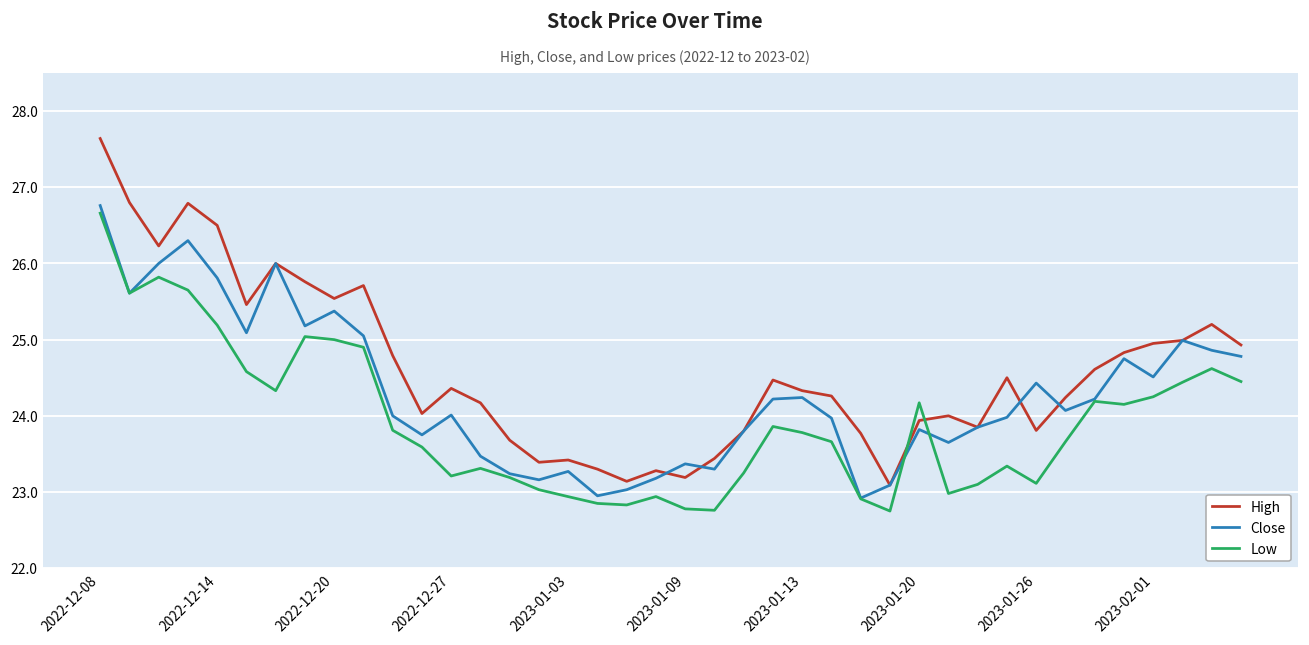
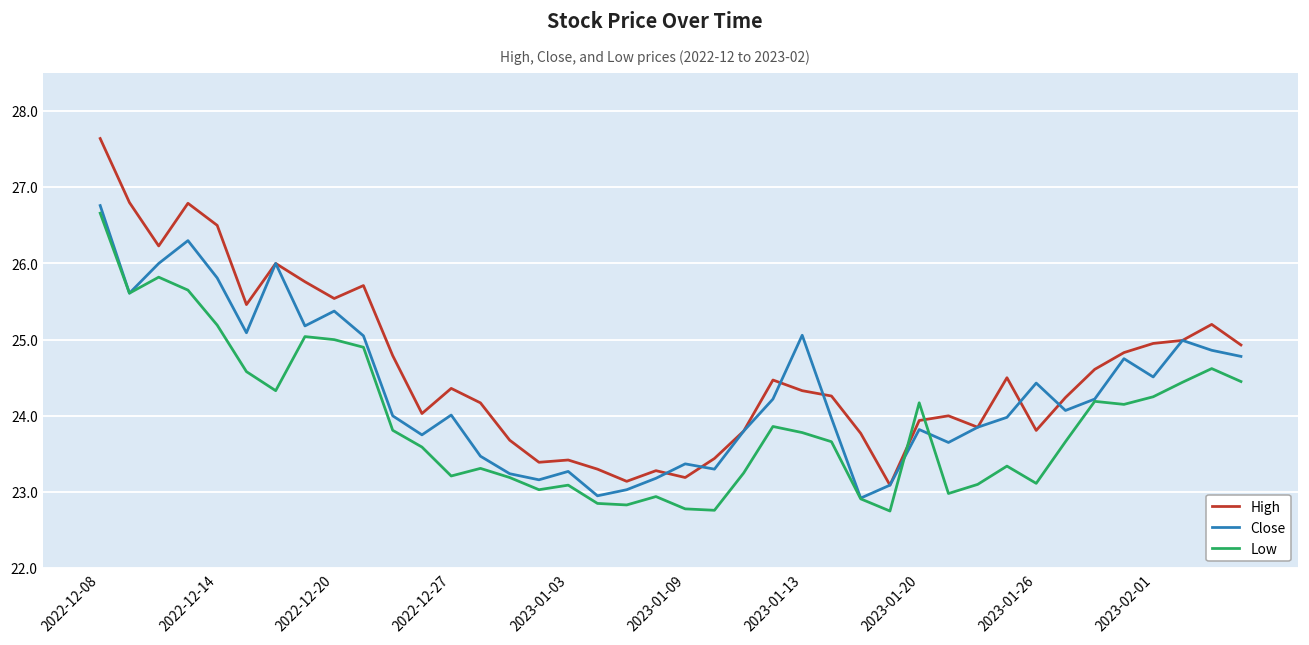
  {
    "High": {
      "2022-12-08": 27.6,
      "2022-12-14": 26.5,
      "2022-12-20": 25.5,
      "2022-12-27": 24.4,
      "2023-01-03": 23.4,
      "2023-01-09": 23.2,
      "2023-01-13": 24.3,
      "2023-01-20": 23.9,
      "2023-01-26": 23.8,
      "2023-02-01": 25.0
    },
    "Close": {
      "2022-12-08": 26.8,
      "2022-12-14": 25.8,
      "2022-12-20": 25.4,
      "2022-12-27": 24.0,
      "2023-01-03": 23.3,
      "2023-01-09": 23.4,
-     "2023-01-13": 24.2,
+     "2023-01-13": 25.1,
      "2023-01-20": 23.8,
      "2023-01-26": 24.4,
      "2023-02-01": 24.5
    },
    "Low": {
      "2022-12-08": 26.7,
      "2022-12-14": 25.2,
      "2022-12-20": 25.0,
      "2022-12-27": 23.2,
-     "2023-01-03": 22.9,
+     "2023-01-03": 23.1,
      "2023-01-09": 22.8,
      "2023-01-13": 23.8,
      "2023-01-20": 24.2,
      "2023-01-26": 23.1,
      "2023-02-01": 24.3
    }
  }
